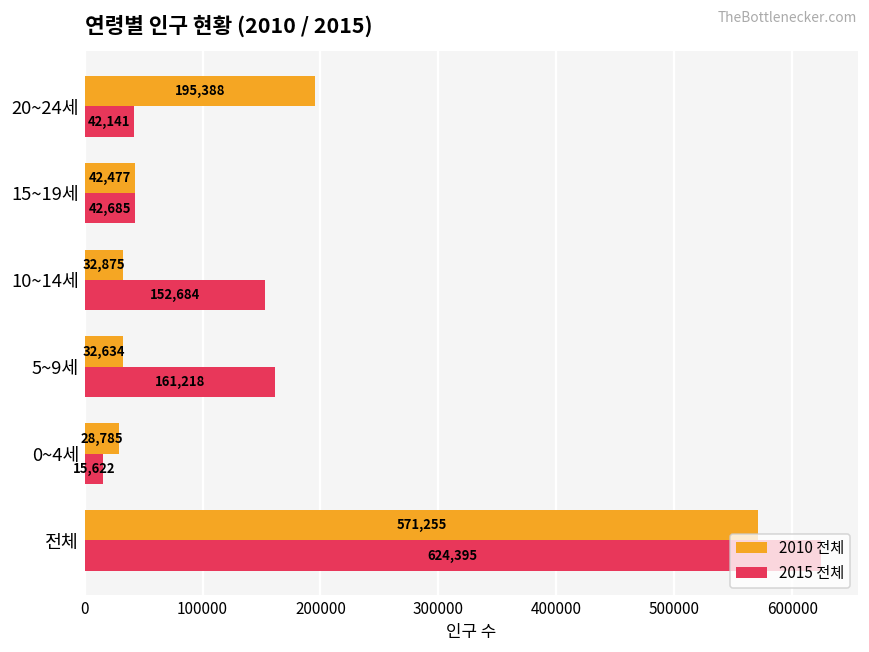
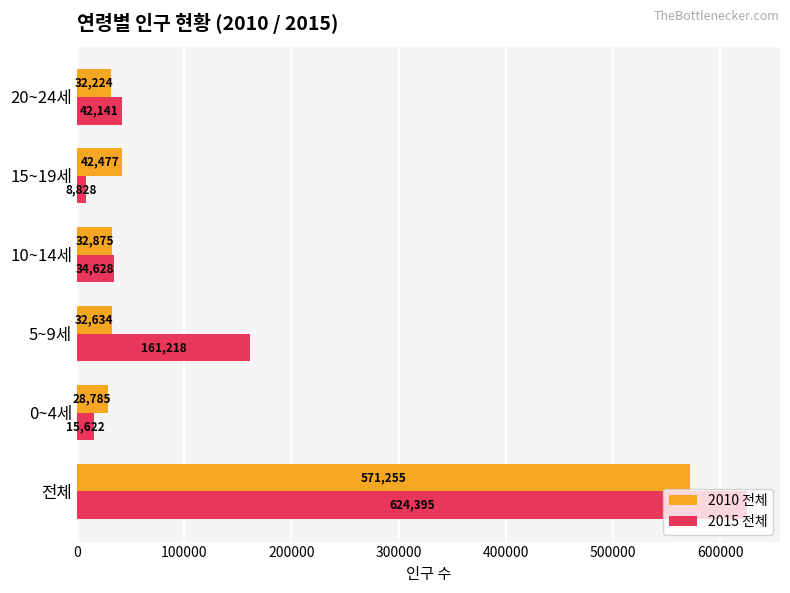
  {
    "2010 전체": {
-     "20~24세": "195,388",
+     "20~24세": "32,224",
      "15~19세": "42,477",
      "10~14세": "32,875",
      "5~9세": "32,634",
      "0~4세": "28,785",
      "전체": "571,255"
    },
    "2015 전체": {
      "20~24세": "42,141",
-     "15~19세": "42,685",
-     "10~14세": "152,684",
+     "15~19세": "8,828",
+     "10~14세": "34,628",
      "5~9세": "161,218",
      "0~4세": "15,622"
    }
  }
